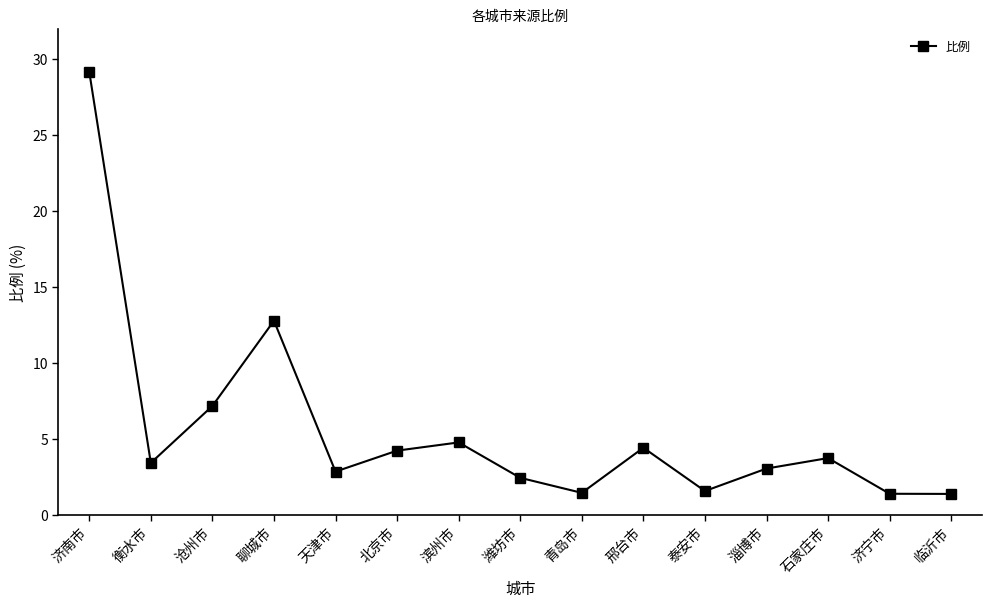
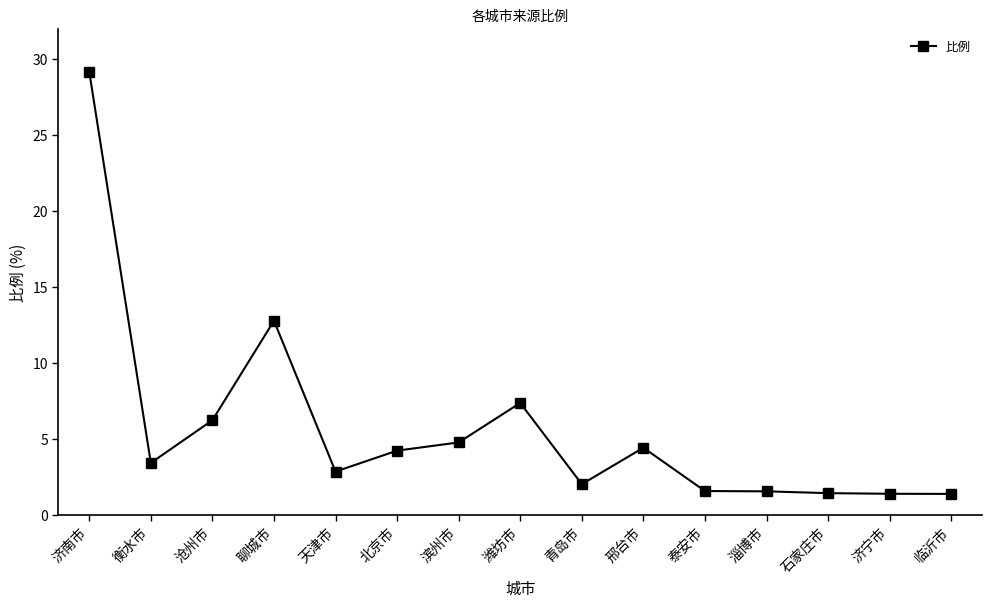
  {
    "济南市": 29.2,
    "衡水市": 3.4,
-   "沧州市": 7.2,
+   "沧州市": 6.2,
    "聊城市": 12.8,
    "天津市": 2.9,
    "北京市": 4.2,
    "滨州市": 4.8,
-   "潍坊市": 2.4,
-   "青岛市": 1.5,
+   "潍坊市": 7.4,
+   "青岛市": 2.0,
    "邢台市": 4.4,
    "泰安市": 1.6,
-   "淄博市": 3.1,
-   "石家庄市": 3.7,
+   "淄博市": 1.6,
+   "石家庄市": 1.4,
    "济宁市": 1.4,
    "临沂市": 1.4
  }
